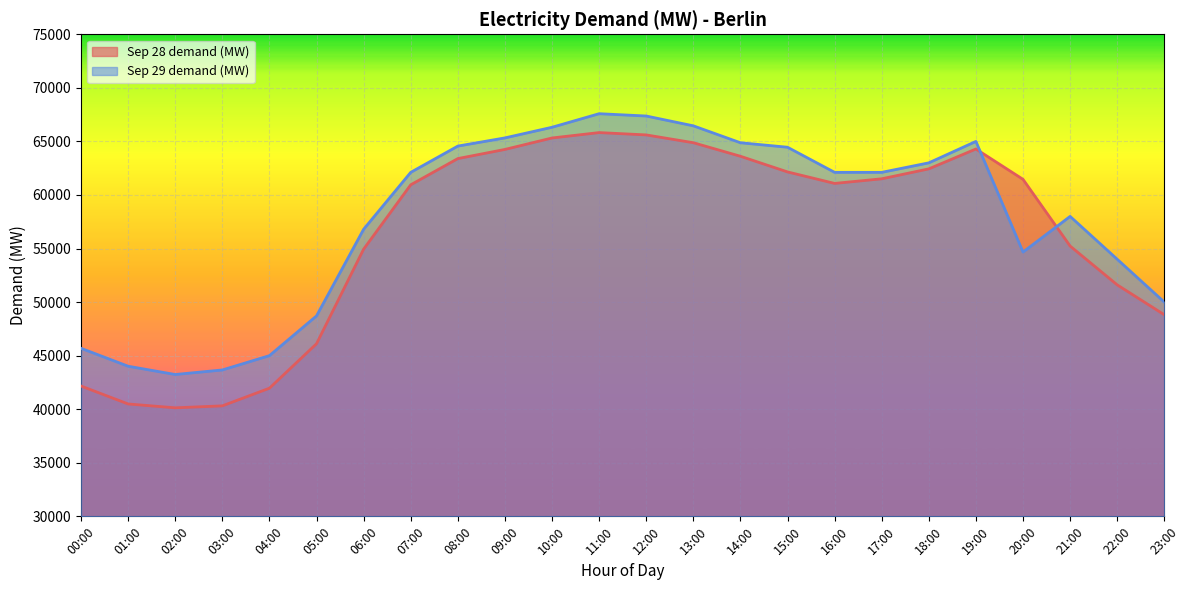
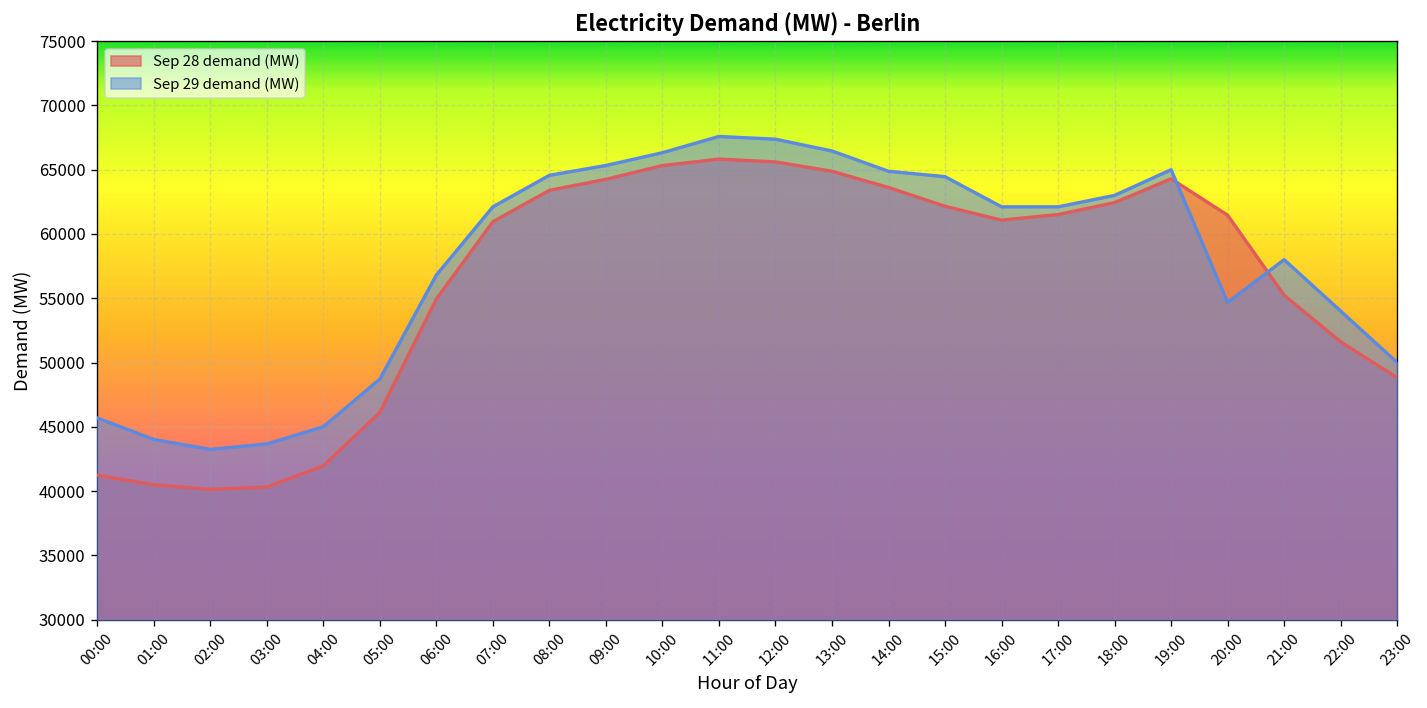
  {
    "Sep 28 demand (MW)": {
-     "00:00": 42200,
+     "00:00": 41200,
      "01:00": 40500,
      "02:00": 40100,
      "03:00": 40300,
      "04:00": 42000,
      "05:00": 46100,
      "06:00": 54900,
      "07:00": 60900,
      "08:00": 63400,
      "09:00": 64300,
      "10:00": 65300,
      "11:00": 65800,
      "12:00": 65600,
      "13:00": 64900,
      "14:00": 63600,
      "15:00": 62200,
      "16:00": 61100,
      "17:00": 61500,
      "18:00": 62400,
      "19:00": 64300,
      "20:00": 61500,
      "21:00": 55200,
      "22:00": 51600,
      "23:00": 48800
    },
    "Sep 29 demand (MW)": {
      "00:00": 45700,
      "01:00": 44000,
      "02:00": 43200,
      "03:00": 43700,
      "04:00": 45000,
      "05:00": 48700,
      "06:00": 56800,
      "07:00": 62100,
      "08:00": 64600,
      "09:00": 65300,
      "10:00": 66300,
      "11:00": 67600,
      "12:00": 67400,
      "13:00": 66500,
      "14:00": 64900,
      "15:00": 64500,
      "16:00": 62100,
      "17:00": 62100,
      "18:00": 63000,
      "19:00": 65000,
      "20:00": 54700,
      "21:00": 58000,
      "22:00": 54000,
      "23:00": 50000
    }
  }
